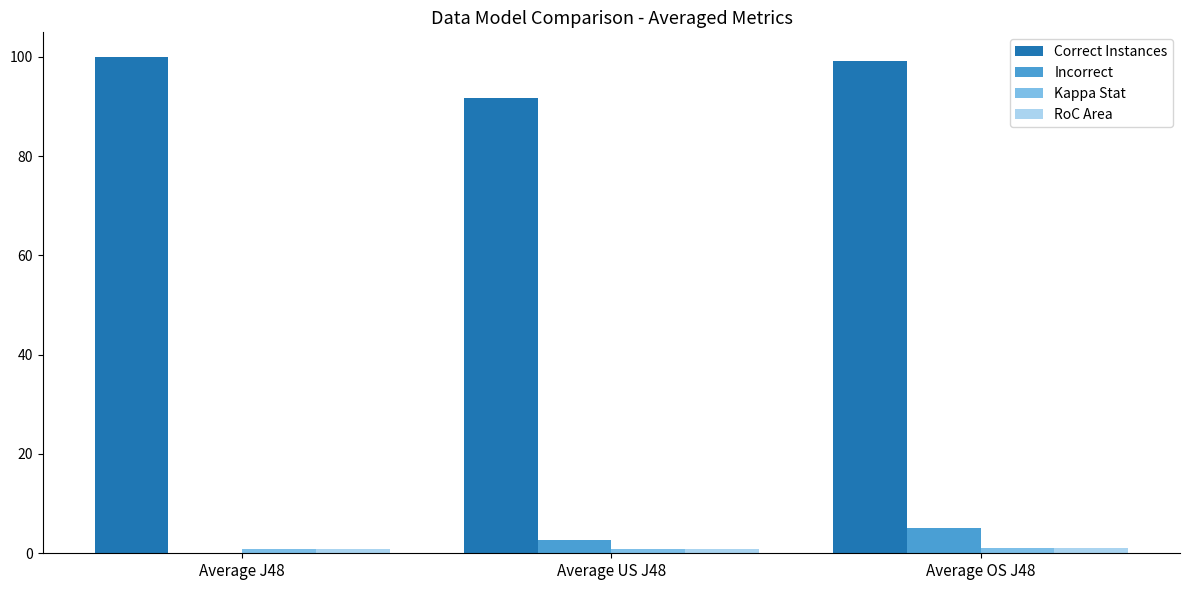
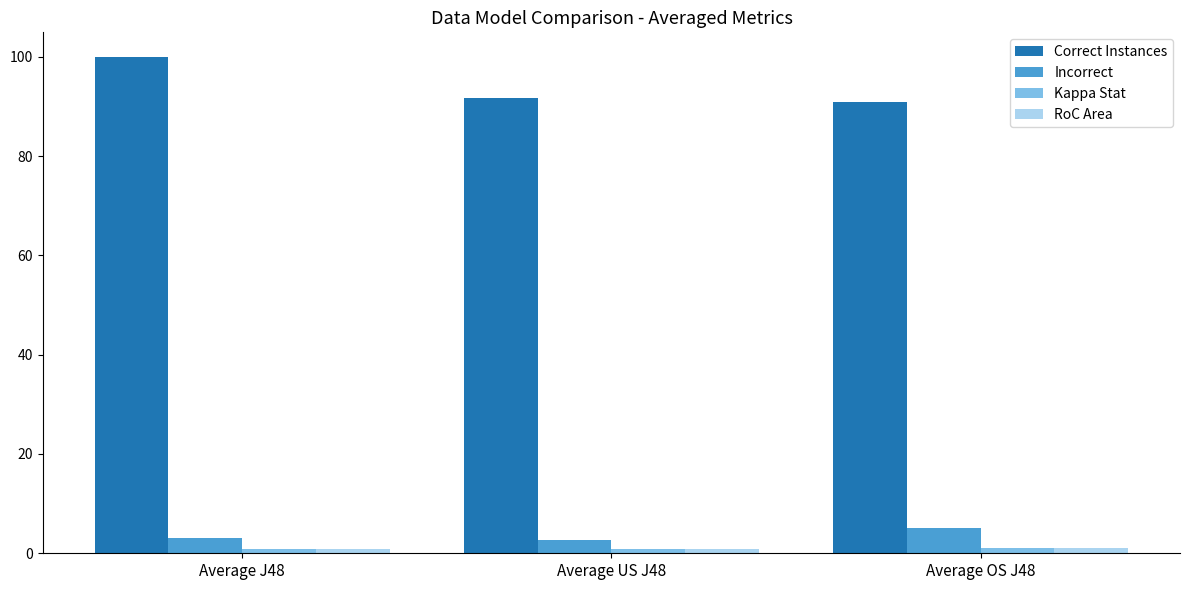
  {
    "Correct Instances": {
      "Average J48": 100,
      "Average US J48": 92,
-     "Average OS J48": 99
+     "Average OS J48": 91
    },
    "Incorrect": {
-     "Average J48": 0,
+     "Average J48": 3,
      "Average US J48": 3,
      "Average OS J48": 5
    }
  }
